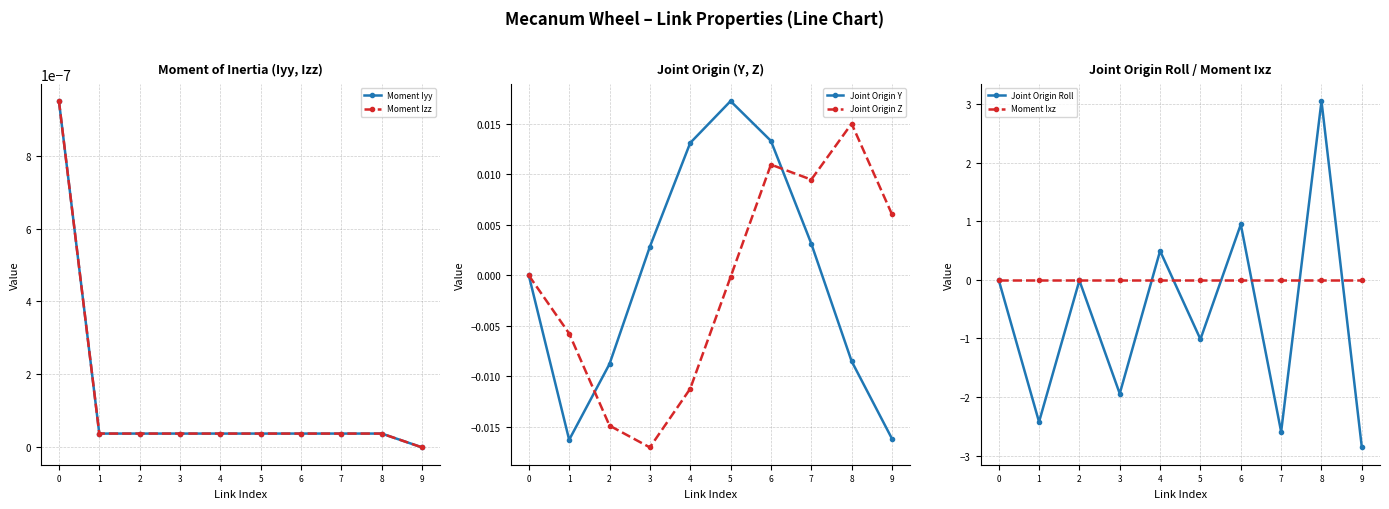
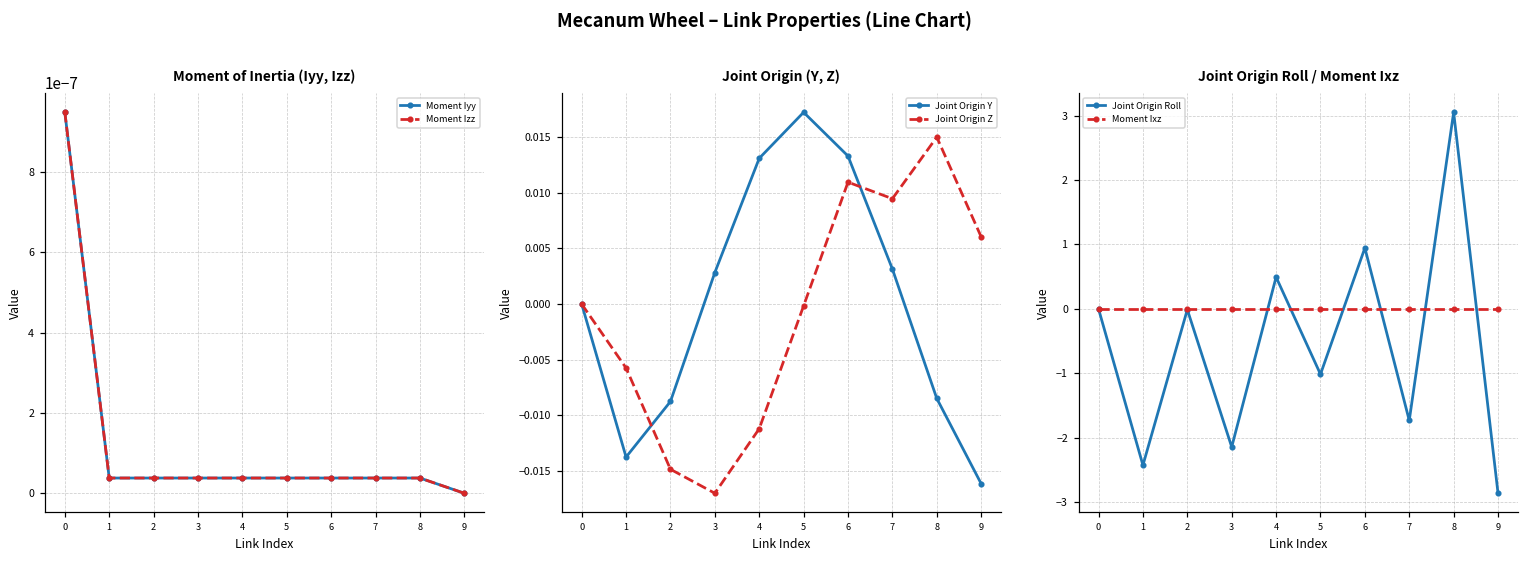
  {
    "Moment of Inertia (Iyy, Izz)": {
      "0": 0.00000095,
      "1": 0.00000004,
      "2": 0.00000004,
      "3": 0.00000004,
      "4": 0.00000004,
      "5": 0.00000004,
      "6": 0.00000004,
      "7": 0.00000004,
      "8": 0.00000004,
      "9": 0.00000000
    },
    "Joint Origin (Y, Z)": {
      "Joint Origin Y": {
-       "1": -0.0163,
+       "1": -0.0138,
        "2": -0.0088,
        "3": 0.0028,
        "4": 0.0131,
        "5": 0.0173,
        "6": 0.0133,
        "7": 0.0032,
        "8": -0.0085,
        "9": -0.0162
      },
      "Joint Origin Z": {
        "1": -0.0058,
        "2": -0.0149,
        "3": -0.0170,
        "4": -0.0112,
        "5": -0.0002,
        "6": 0.0110,
        "7": 0.0095,
        "8": 0.0150,
        "9": 0.0060
      }
    },
    "Joint Origin Roll / Moment Ixz": {
      "Joint Origin Roll": {
        "1": -2.4,
-       "3": -1.9,
+       "3": -2.1,
        "4": 0.5,
        "5": -1.0,
        "6": 0.9,
-       "7": -2.6,
+       "7": -1.7,
        "8": 3.1,
        "9": -2.9
      },
      "Moment Ixz": {
        "1": 0.0,
        "3": 0.0,
        "4": 0.0,
        "5": 0.0,
        "6": 0.0,
        "7": 0.0,
        "8": 0.0,
        "9": 0.0
      }
    }
  }
